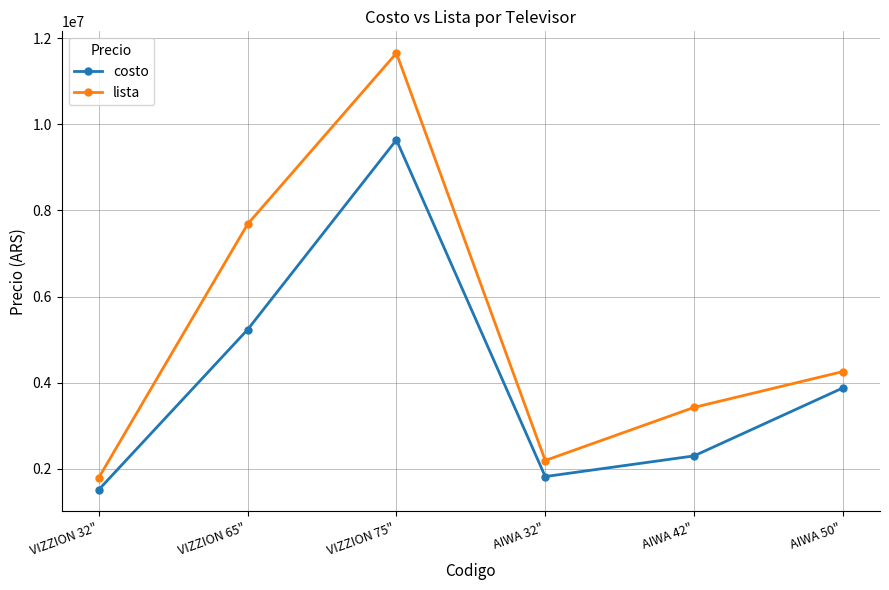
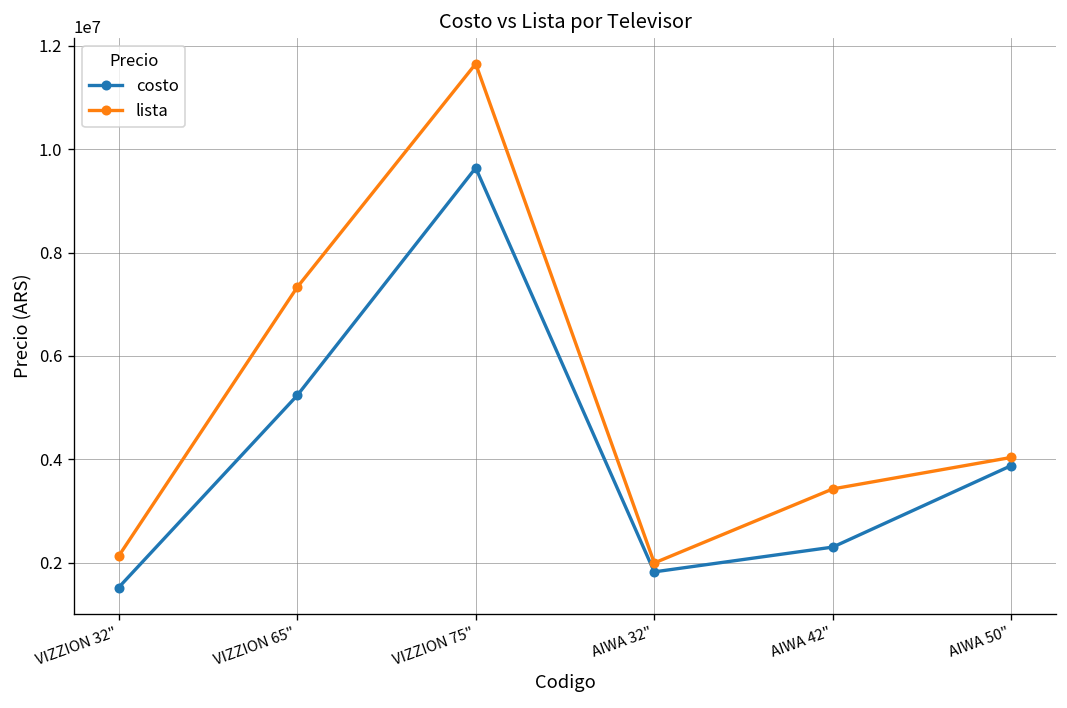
  {
    "costo": {
      "VIZZION 32\"": 1500000,
      "VIZZION 65\"": 5200000,
      "VIZZION 75\"": 9600000,
      "AIWA 32\"": 1800000,
      "AIWA 42\"": 2300000,
      "AIWA 50\"": 3900000
    },
    "lista": {
-     "VIZZION 32\"": 1800000,
-     "VIZZION 65\"": 7700000,
+     "VIZZION 32\"": 2100000,
+     "VIZZION 65\"": 7300000,
      "VIZZION 75\"": 11700000,
-     "AIWA 32\"": 2200000,
+     "AIWA 32\"": 2000000,
      "AIWA 42\"": 3400000,
-     "AIWA 50\"": 4300000
+     "AIWA 50\"": 4000000
    }
  }
